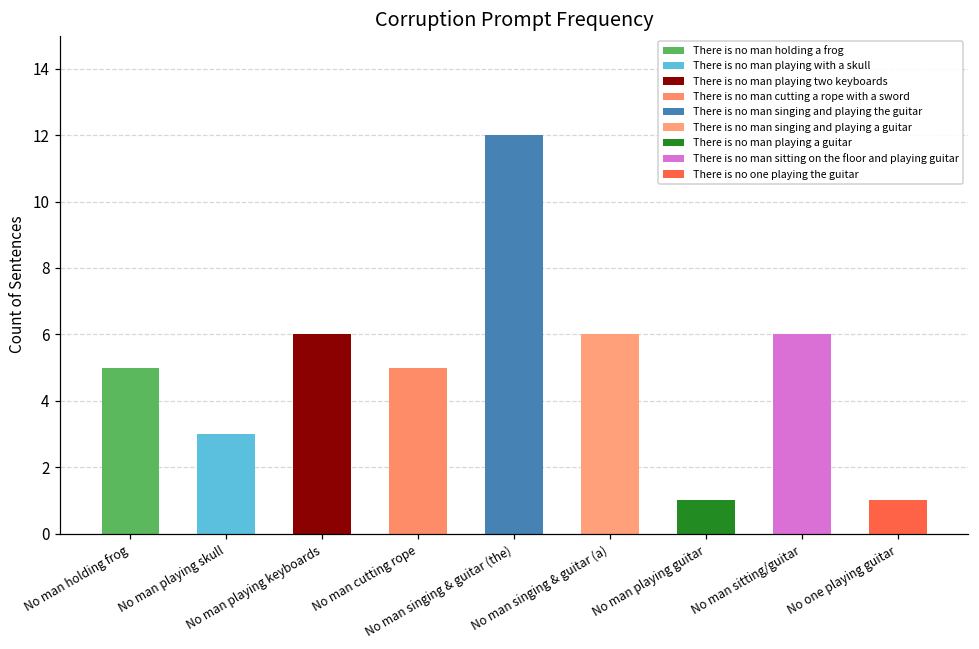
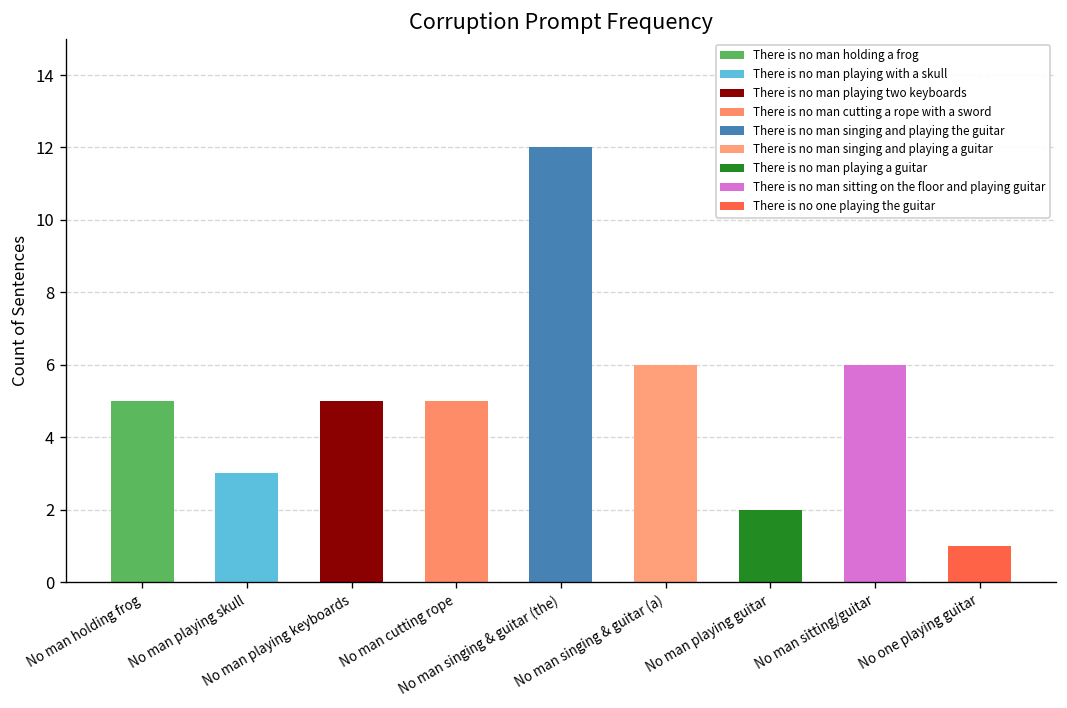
  {
    "No man holding frog": 5,
    "No man playing skull": 3,
-   "No man playing keyboards": 6,
+   "No man playing keyboards": 5,
    "No man cutting rope": 5,
    "No man singing & guitar (the)": 12,
    "No man singing & guitar (a)": 6,
-   "No man playing guitar": 1,
+   "No man playing guitar": 2,
    "No man sitting/guitar": 6,
    "No one playing guitar": 1
  }
